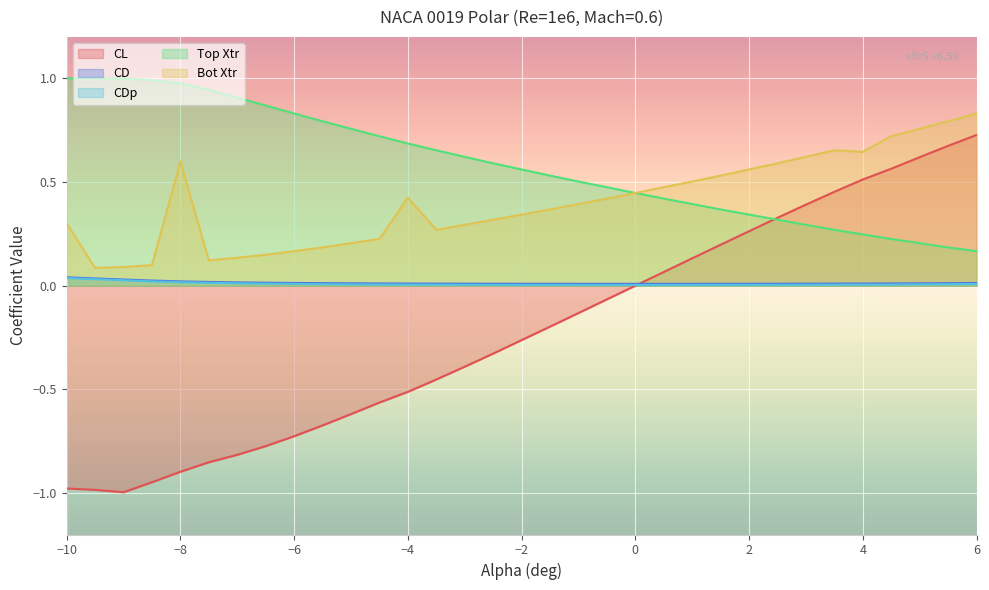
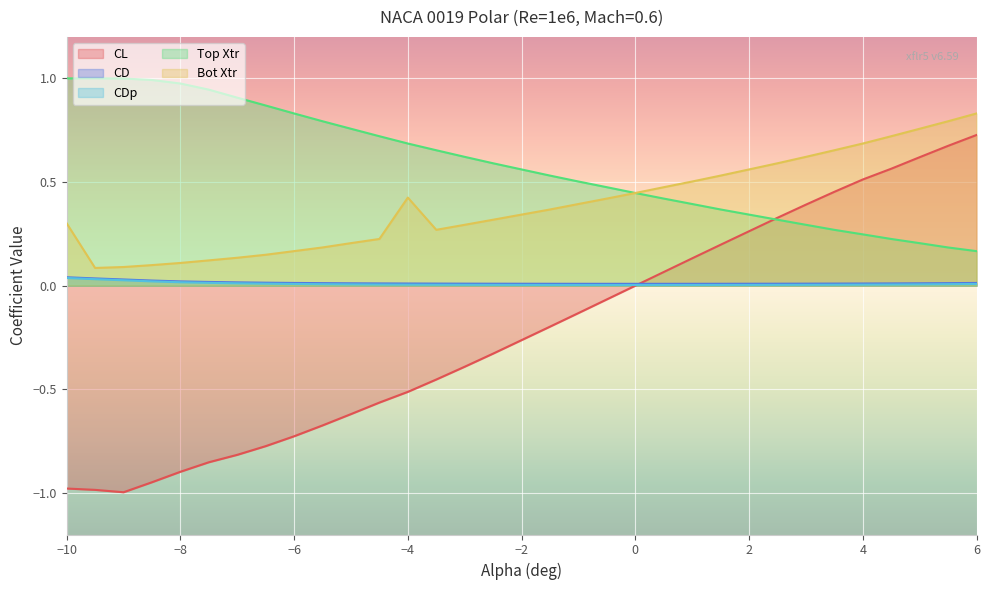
  {
    "Bot Xtr": {
      "−10": 0.30,
-     "−8": 0.60,
+     "−8": 0.11,
      "−6": 0.17,
      "−4": 0.43,
-     "4": 0.65,
+     "4": 0.69,
      "6": 0.83
    }
  }
